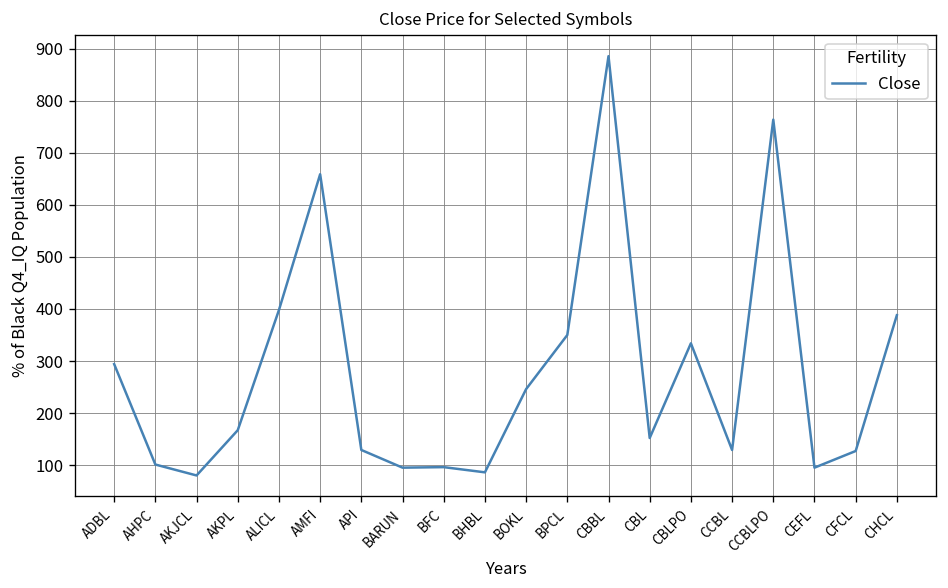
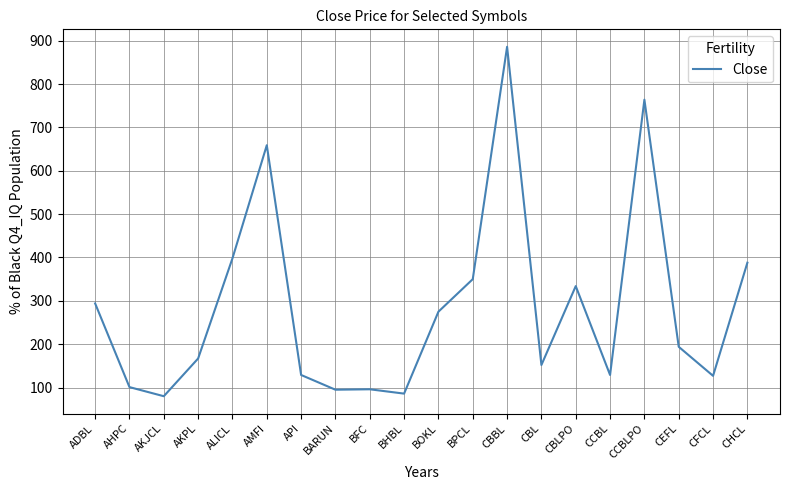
  {
    "ADBL": 290,
    "AHPC": 100,
    "AKJCL": 80,
    "AKPL": 170,
    "ALICL": 400,
    "AMFI": 660,
    "API": 130,
    "BARUN": 100,
    "BFC": 100,
    "BHBL": 90,
-   "BOKL": 250,
+   "BOKL": 280,
    "BPCL": 350,
    "CBBL": 890,
    "CBL": 150,
    "CBLPO": 330,
    "CCBL": 130,
    "CCBLPO": 760,
-   "CEFL": 100,
+   "CEFL": 190,
    "CFCL": 130,
    "CHCL": 390
  }
